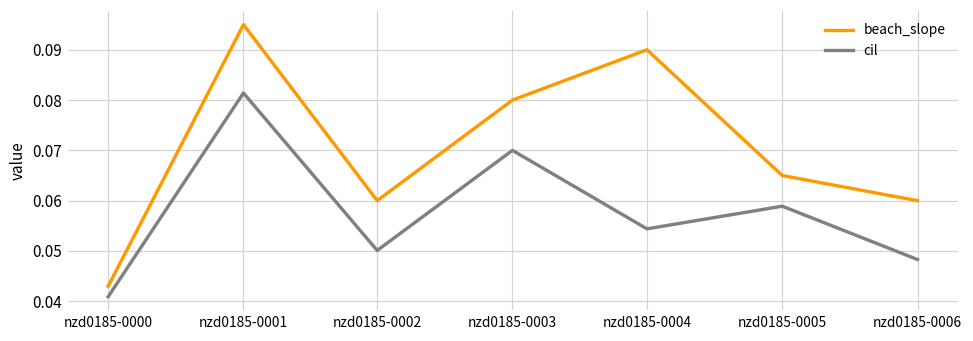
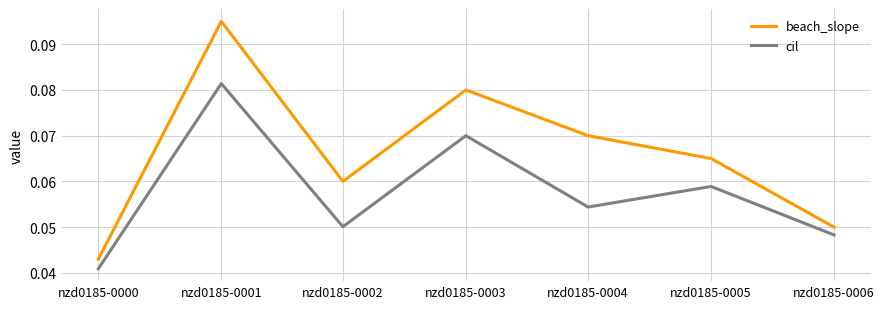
  {
    "beach_slope": {
      "nzd0185-0000": 0.043,
      "nzd0185-0001": 0.095,
      "nzd0185-0002": 0.06,
      "nzd0185-0003": 0.08,
-     "nzd0185-0004": 0.09,
+     "nzd0185-0004": 0.07,
      "nzd0185-0005": 0.065,
-     "nzd0185-0006": 0.06
+     "nzd0185-0006": 0.05
    },
    "cil": {
      "nzd0185-0000": 0.041,
      "nzd0185-0001": 0.081,
      "nzd0185-0002": 0.05,
      "nzd0185-0003": 0.07,
      "nzd0185-0004": 0.054,
      "nzd0185-0005": 0.059,
      "nzd0185-0006": 0.048
    }
  }
